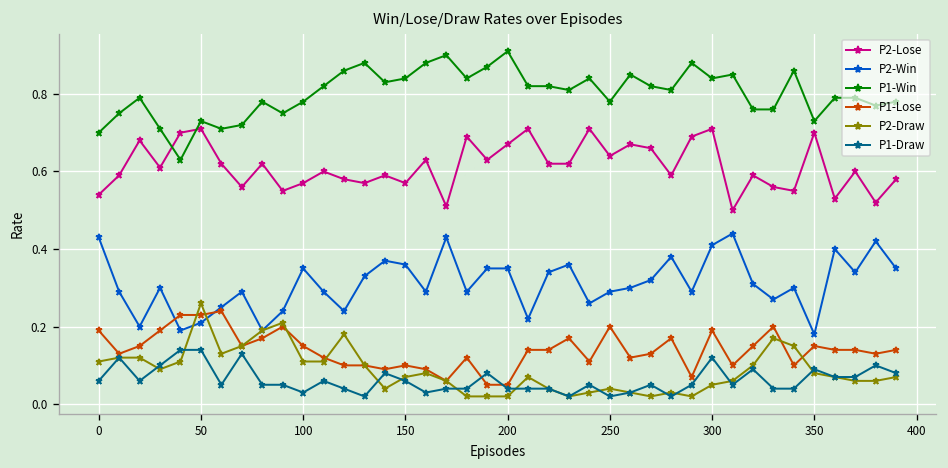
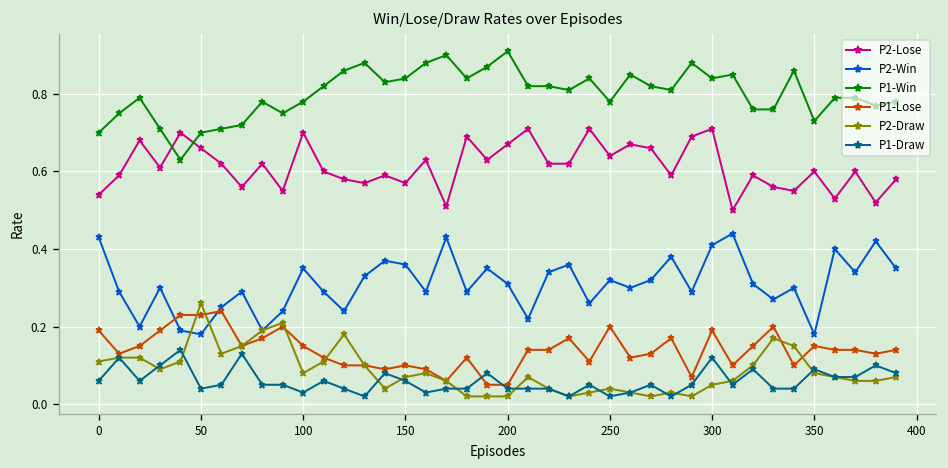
  {
    "P2-Lose": {
      "0": 0.54,
-     "50": 0.71,
-     "100": 0.57,
+     "50": 0.66,
+     "100": 0.70,
      "150": 0.57,
      "200": 0.67,
      "250": 0.64,
      "300": 0.71,
-     "350": 0.7
+     "350": 0.6
    },
    "P2-Win": {
      "0": 0.43,
-     "50": 0.21,
+     "50": 0.18,
      "100": 0.35,
      "150": 0.36,
-     "200": 0.35,
-     "250": 0.29,
+     "200": 0.31,
+     "250": 0.32,
      "300": 0.41,
      "350": 0.18
    },
    "P1-Win": {
      "0": 0.70,
-     "50": 0.73,
+     "50": 0.70,
      "100": 0.78,
      "150": 0.84,
      "200": 0.91,
      "250": 0.78,
      "300": 0.84,
      "350": 0.73
    },
    "P1-Lose": {
      "0": 0.19,
      "50": 0.23,
      "100": 0.15,
      "150": 0.10,
      "200": 0.05,
      "250": 0.20,
      "300": 0.19,
      "350": 0.15
    },
    "P2-Draw": {
      "0": 0.11,
      "50": 0.26,
-     "100": 0.11,
+     "100": 0.08,
      "150": 0.07,
      "200": 0.02,
      "250": 0.04,
      "300": 0.05,
      "350": 0.08
    },
    "P1-Draw": {
      "0": 0.06,
-     "50": 0.14,
+     "50": 0.04,
      "100": 0.03,
      "150": 0.06,
      "200": 0.04,
      "250": 0.02,
      "300": 0.12,
      "350": 0.09
    }
  }
